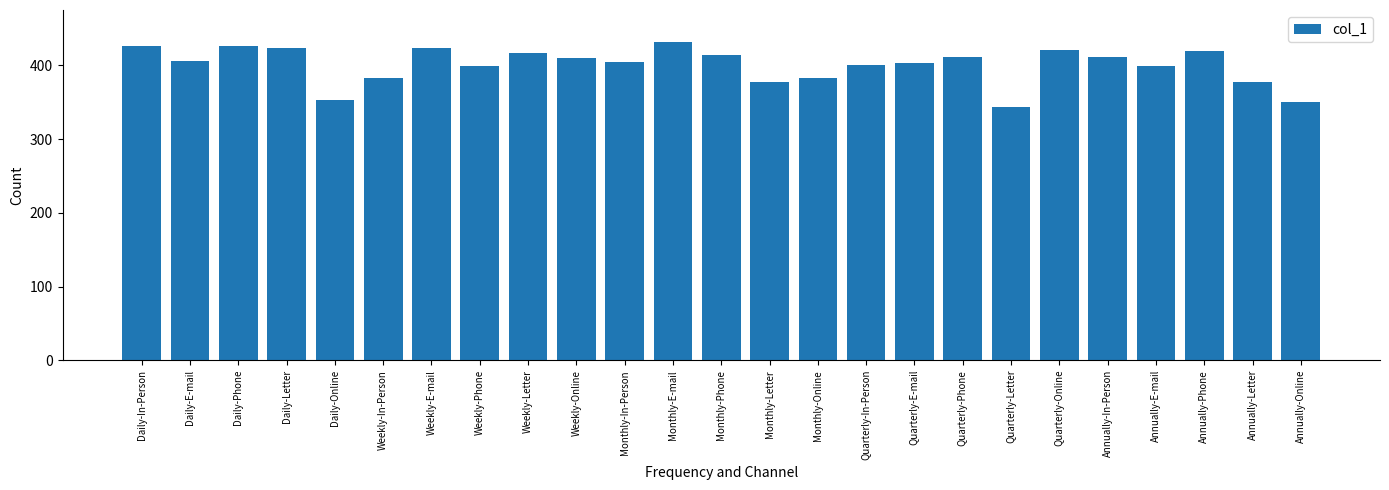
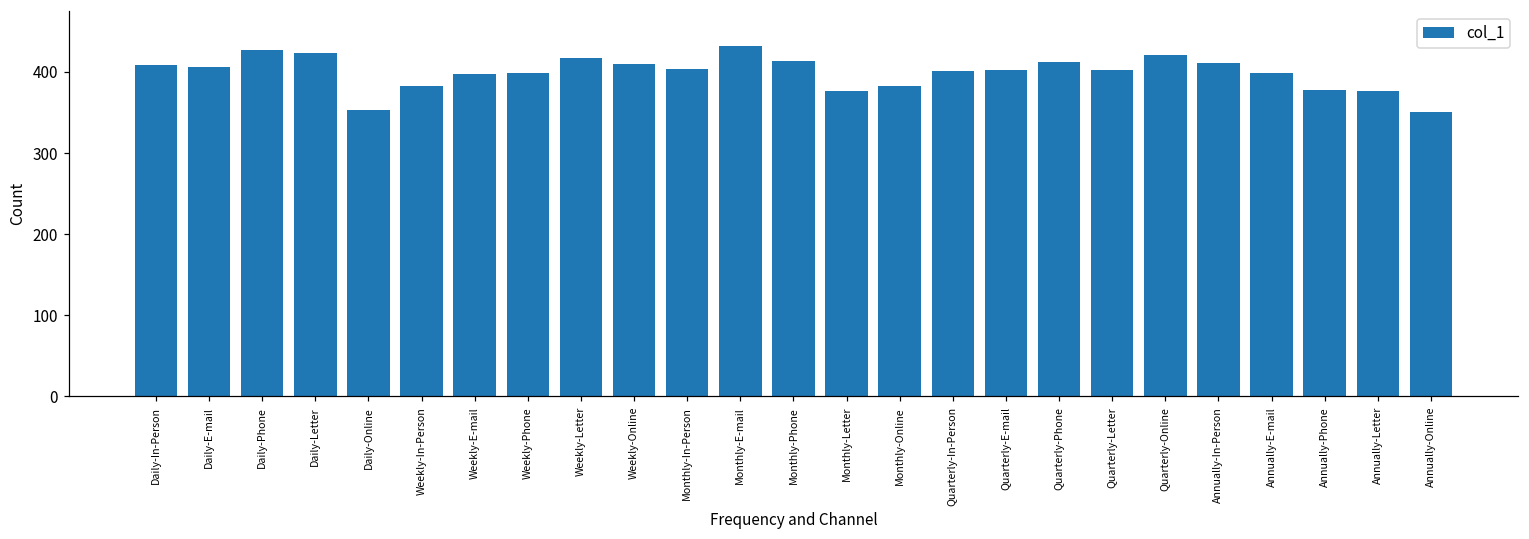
  {
-   "Daily-In-Person": 430,
+   "Daily-In-Person": 410,
    "Daily-E-mail": 410,
    "Daily-Phone": 430,
    "Daily-Letter": 420,
    "Daily-Online": 350,
    "Weekly-In-Person": 380,
-   "Weekly-E-mail": 420,
+   "Weekly-E-mail": 400,
    "Weekly-Phone": 400,
    "Weekly-Letter": 420,
    "Weekly-Online": 410,
    "Monthly-In-Person": 400,
    "Monthly-E-mail": 430,
    "Monthly-Phone": 410,
    "Monthly-Letter": 380,
    "Monthly-Online": 380,
    "Quarterly-In-Person": 400,
    "Quarterly-E-mail": 400,
    "Quarterly-Phone": 410,
-   "Quarterly-Letter": 340,
+   "Quarterly-Letter": 400,
    "Quarterly-Online": 420,
    "Annually-In-Person": 410,
    "Annually-E-mail": 400,
-   "Annually-Phone": 420,
+   "Annually-Phone": 380,
    "Annually-Letter": 380,
    "Annually-Online": 350
  }
